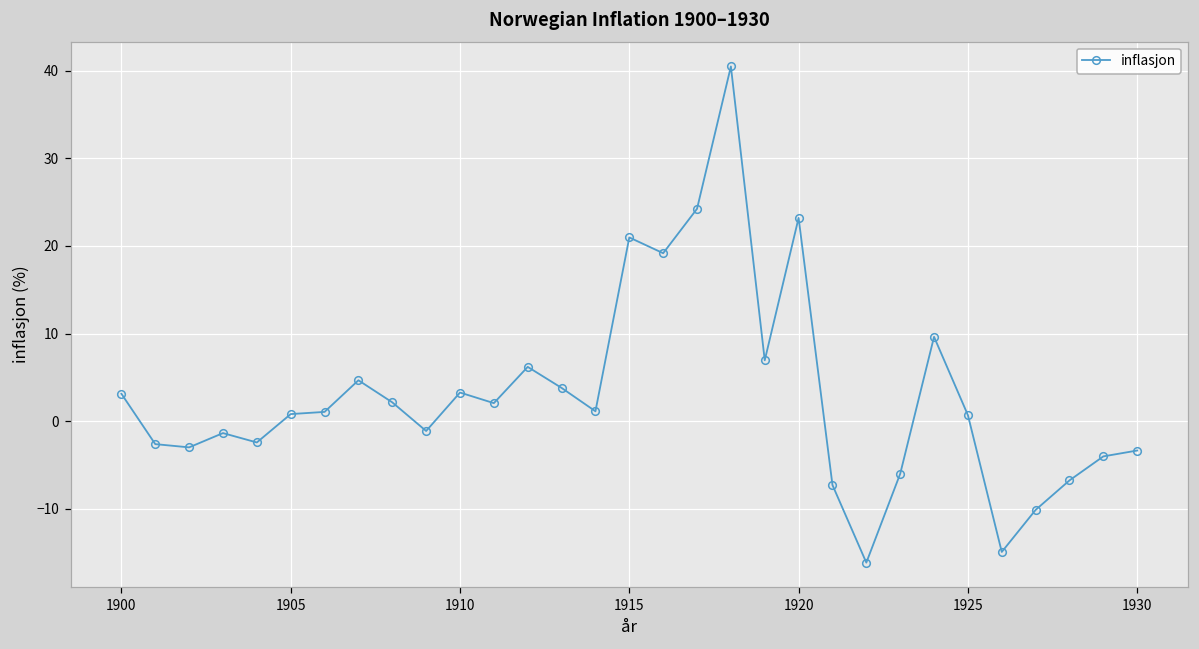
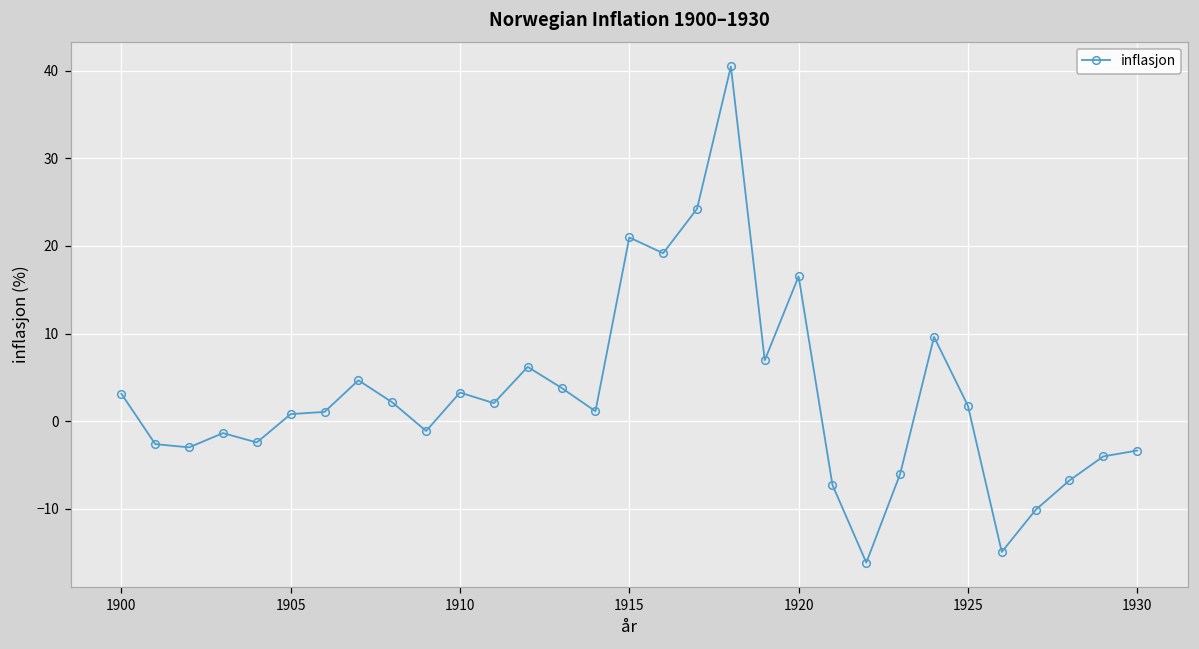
  {
    "1900": 3,
    "1905": 1,
    "1910": 3,
    "1915": 21,
-   "1920": 23,
-   "1925": 1,
+   "1920": 17,
+   "1925": 2,
    "1930": -3
  }
